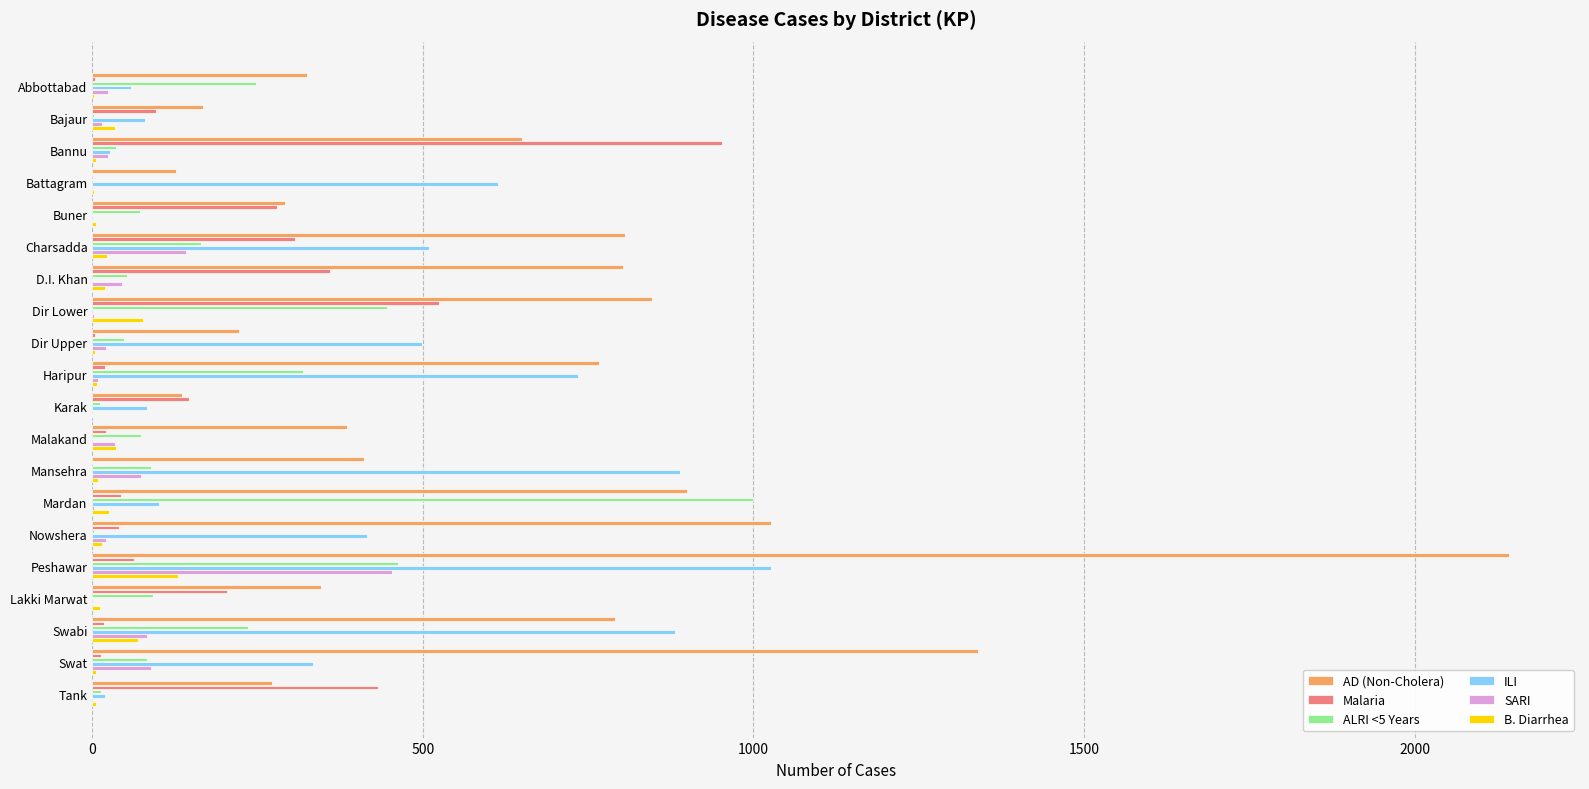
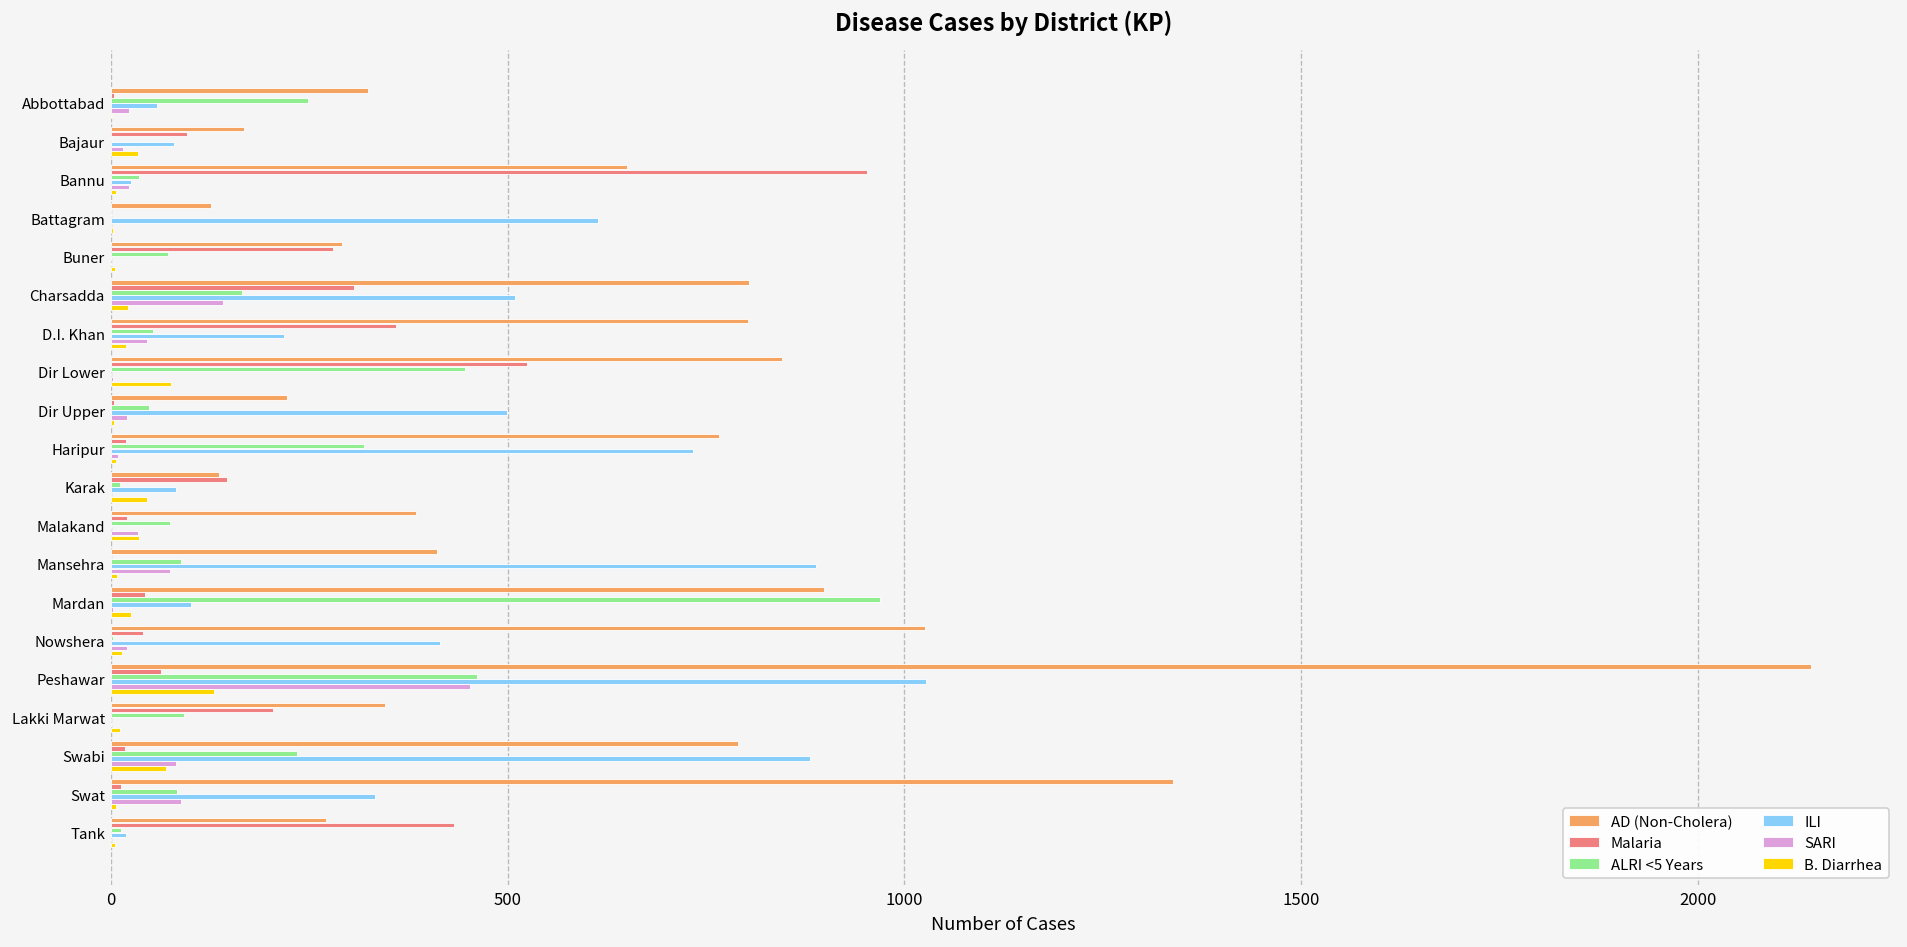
  {
    "ALRI <5 Years": {
      "Abbottabad": 250,
      "Bannu": 40,
      "Battagram": 0,
      "Buner": 70,
      "Charsadda": 170,
      "D.I. Khan": 50,
      "Dir Lower": 450,
      "Dir Upper": 50,
      "Haripur": 320,
      "Karak": 10,
      "Malakand": 70,
      "Mansehra": 90,
-     "Mardan": 1000,
+     "Mardan": 970,
      "Peshawar": 460,
      "Lakki Marwat": 90,
      "Swabi": 240,
      "Swat": 80,
      "Tank": 10
    },
    "ILI": {
      "Abbottabad": 60,
      "Bajaur": 80,
      "Bannu": 30,
      "Battagram": 610,
      "Buner": 0,
      "Charsadda": 510,
-     "D.I. Khan": 0,
+     "D.I. Khan": 220,
      "Dir Lower": 0,
      "Dir Upper": 500,
      "Haripur": 730,
      "Karak": 80,
      "Malakand": 0,
      "Mansehra": 890,
      "Mardan": 100,
      "Nowshera": 420,
      "Peshawar": 1030,
      "Lakki Marwat": 0,
      "Swabi": 880,
      "Swat": 330,
      "Tank": 20
    },
    "SARI": {
      "Abbottabad": 20,
      "Bajaur": 20,
      "Bannu": 20,
      "Battagram": 0,
      "Buner": 0,
      "Charsadda": 140,
      "D.I. Khan": 50,
      "Dir Upper": 20,
      "Haripur": 10,
      "Karak": 0,
      "Malakand": 30,
      "Mansehra": 70,
      "Nowshera": 20,
      "Peshawar": 450,
      "Lakki Marwat": 0,
      "Swabi": 80,
      "Swat": 90,
      "Tank": 0
    },
    "B. Diarrhea": {
      "Bajaur": 30,
      "Bannu": 10,
      "Buner": 10,
      "Charsadda": 20,
      "D.I. Khan": 20,
      "Dir Lower": 80,
      "Dir Upper": 0,
      "Haripur": 10,
-     "Karak": 0,
+     "Karak": 50,
      "Malakand": 40,
      "Mansehra": 10,
      "Mardan": 30,
      "Nowshera": 10,
      "Peshawar": 130,
      "Lakki Marwat": 10,
      "Swabi": 70,
      "Swat": 10,
      "Tank": 10
    }
  }
